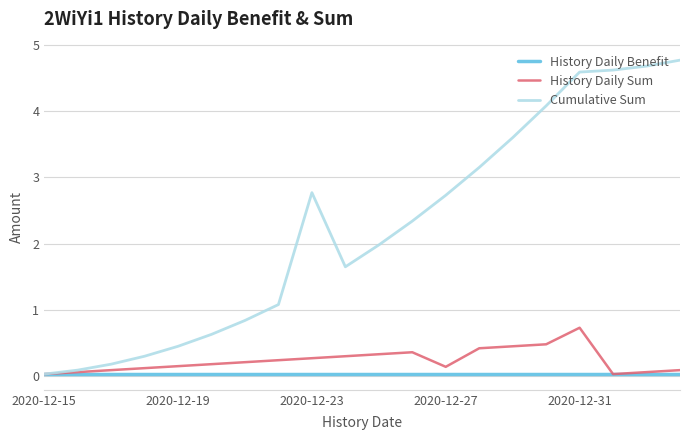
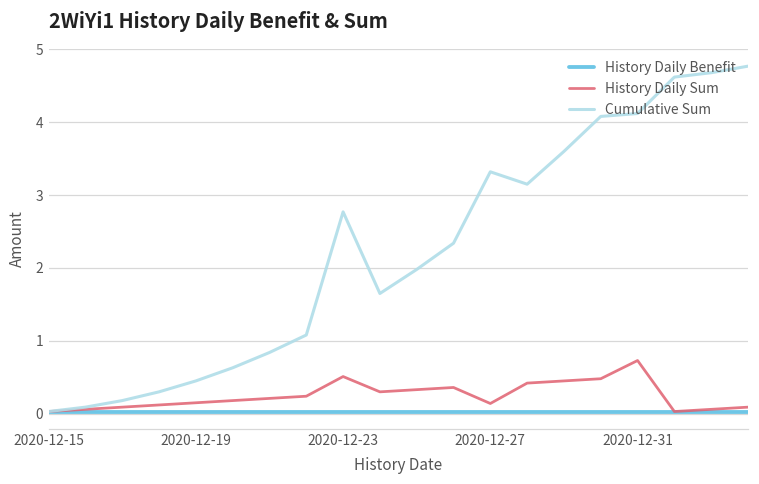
  {
    "History Daily Benefit": {
      "2020-12-19": 0.0,
      "2020-12-23": 0.0,
      "2020-12-27": 0.0,
      "2020-12-31": 0.0
    },
    "History Daily Sum": {
      "2020-12-19": 0.2,
-     "2020-12-23": 0.3,
+     "2020-12-23": 0.5,
      "2020-12-27": 0.1,
      "2020-12-31": 0.7
    },
    "Cumulative Sum": {
      "2020-12-19": 0.5,
      "2020-12-23": 2.8,
-     "2020-12-27": 2.7,
-     "2020-12-31": 4.6
+     "2020-12-27": 3.3,
+     "2020-12-31": 4.1
    }
  }
